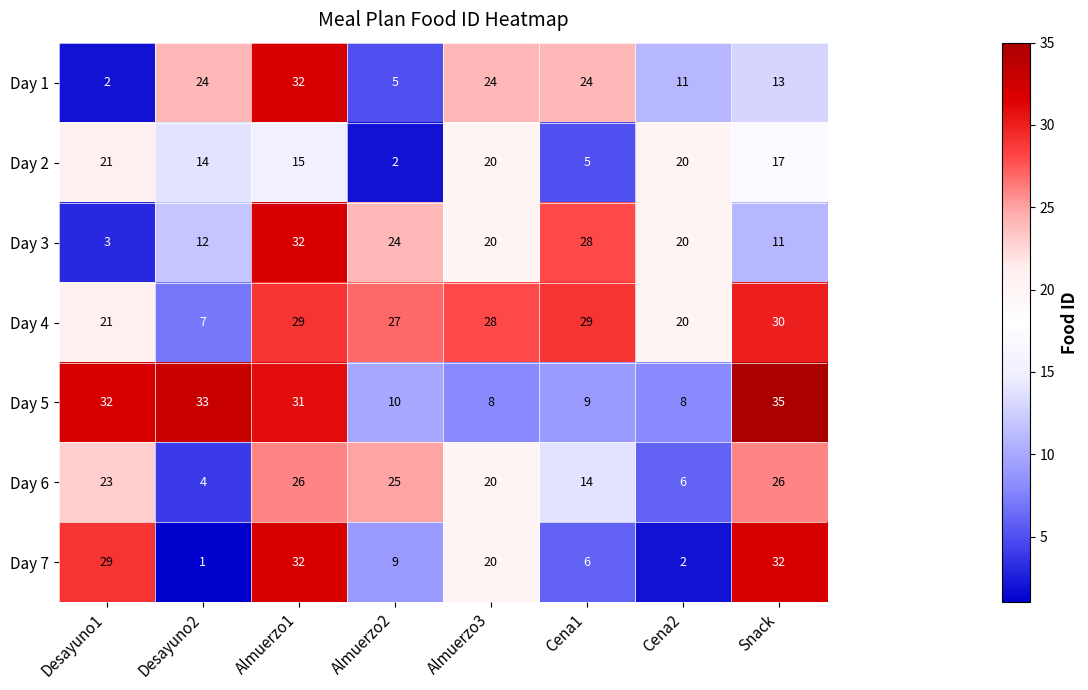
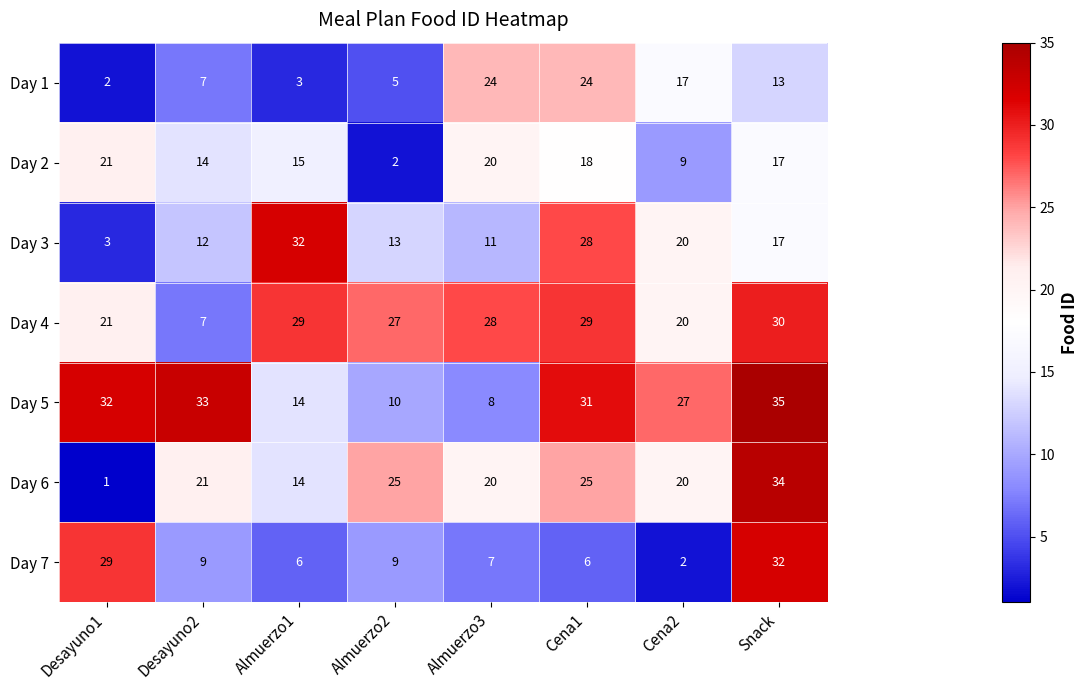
  {
    "Day 1": {
      "Desayuno1": 2,
-     "Desayuno2": 24,
-     "Almuerzo1": 32,
+     "Desayuno2": 7,
+     "Almuerzo1": 3,
      "Almuerzo2": 5,
      "Almuerzo3": 24,
      "Cena1": 24,
-     "Cena2": 11,
+     "Cena2": 17,
      "Snack": 13
    },
    "Day 2": {
      "Desayuno1": 21,
      "Desayuno2": 14,
      "Almuerzo1": 15,
      "Almuerzo2": 2,
      "Almuerzo3": 20,
-     "Cena1": 5,
-     "Cena2": 20,
+     "Cena1": 18,
+     "Cena2": 9,
      "Snack": 17
    },
    "Day 3": {
      "Desayuno1": 3,
      "Desayuno2": 12,
      "Almuerzo1": 32,
-     "Almuerzo2": 24,
-     "Almuerzo3": 20,
+     "Almuerzo2": 13,
+     "Almuerzo3": 11,
      "Cena1": 28,
      "Cena2": 20,
-     "Snack": 11
+     "Snack": 17
    },
    "Day 4": {
      "Desayuno1": 21,
      "Desayuno2": 7,
      "Almuerzo1": 29,
      "Almuerzo2": 27,
      "Almuerzo3": 28,
      "Cena1": 29,
      "Cena2": 20,
      "Snack": 30
    },
    "Day 5": {
      "Desayuno1": 32,
      "Desayuno2": 33,
-     "Almuerzo1": 31,
+     "Almuerzo1": 14,
      "Almuerzo2": 10,
      "Almuerzo3": 8,
-     "Cena1": 9,
-     "Cena2": 8,
+     "Cena1": 31,
+     "Cena2": 27,
      "Snack": 35
    },
    "Day 6": {
-     "Desayuno1": 23,
-     "Desayuno2": 4,
-     "Almuerzo1": 26,
+     "Desayuno1": 1,
+     "Desayuno2": 21,
+     "Almuerzo1": 14,
      "Almuerzo2": 25,
      "Almuerzo3": 20,
-     "Cena1": 14,
-     "Cena2": 6,
-     "Snack": 26
+     "Cena1": 25,
+     "Cena2": 20,
+     "Snack": 34
    },
    "Day 7": {
      "Desayuno1": 29,
-     "Desayuno2": 1,
-     "Almuerzo1": 32,
+     "Desayuno2": 9,
+     "Almuerzo1": 6,
      "Almuerzo2": 9,
-     "Almuerzo3": 20,
+     "Almuerzo3": 7,
      "Cena1": 6,
      "Cena2": 2,
      "Snack": 32
    }
  }
